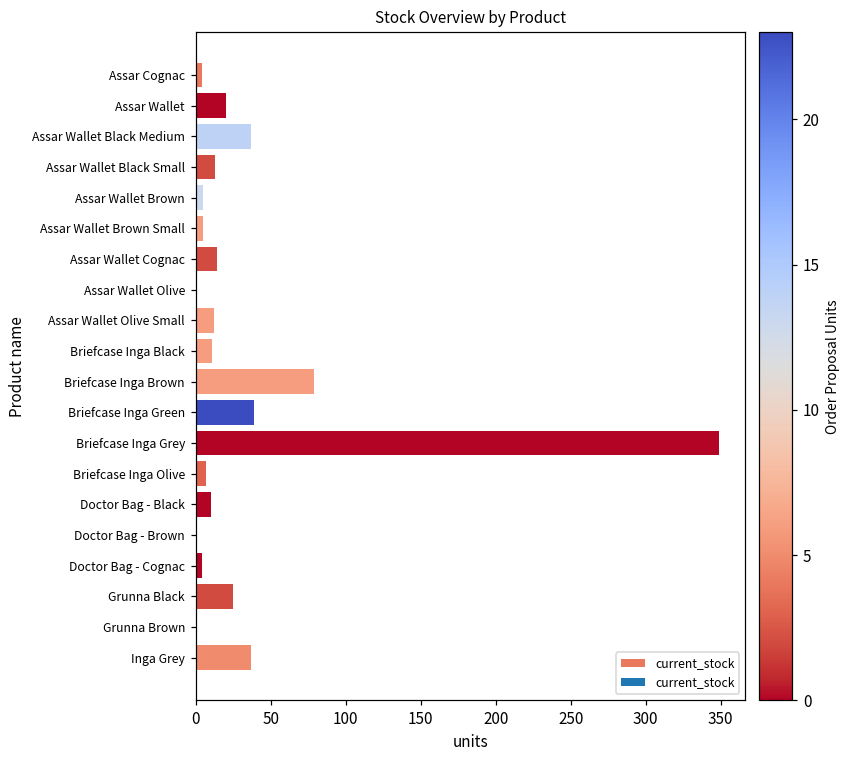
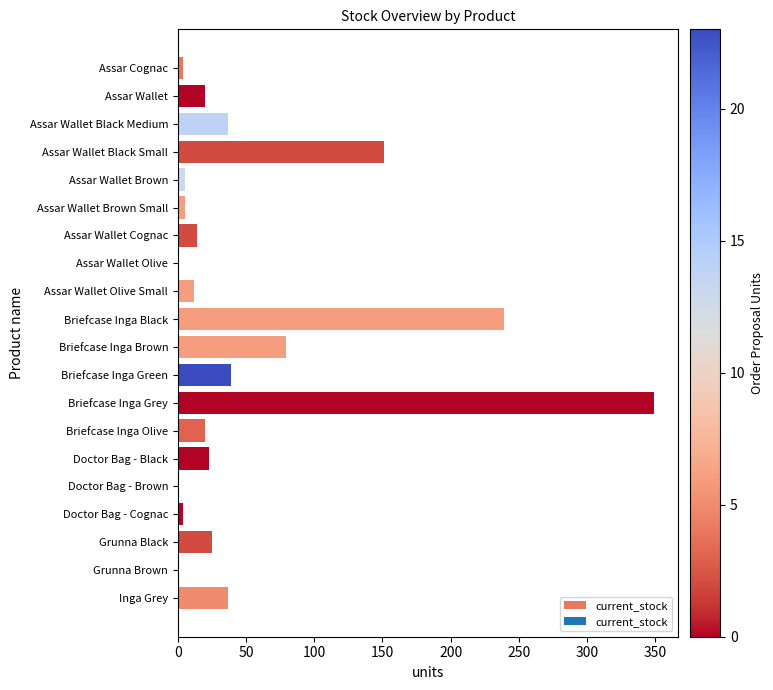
  {
    "Assar Cognac": 4,
    "Assar Wallet": 20,
    "Assar Wallet Black Medium": 37,
-   "Assar Wallet Black Small": 13,
+   "Assar Wallet Black Small": 151,
    "Assar Wallet Brown": 5,
    "Assar Wallet Brown Small": 5,
    "Assar Wallet Cognac": 14,
    "Assar Wallet Olive Small": 12,
-   "Briefcase Inga Black": 11,
+   "Briefcase Inga Black": 239,
    "Briefcase Inga Brown": 79,
    "Briefcase Inga Green": 39,
    "Briefcase Inga Grey": 349,
-   "Briefcase Inga Olive": 7,
-   "Doctor Bag - Black": 10,
+   "Briefcase Inga Olive": 20,
+   "Doctor Bag - Black": 23,
    "Doctor Bag - Brown": 0,
    "Doctor Bag - Cognac": 4,
    "Grunna Black": 25,
    "Grunna Brown": 0,
    "Inga Grey": 37
  }
